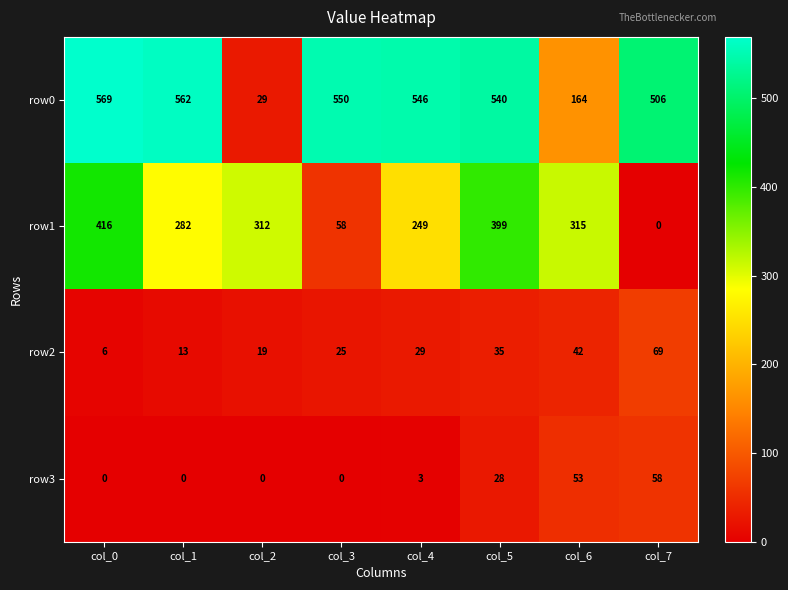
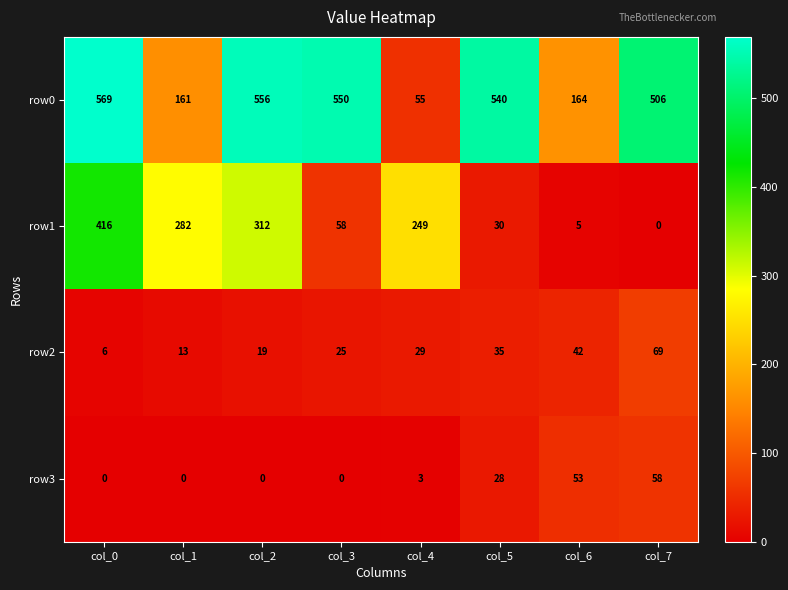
  {
    "row0": {
      "col_0": 569,
-     "col_1": 562,
-     "col_2": 29,
+     "col_1": 161,
+     "col_2": 556,
      "col_3": 550,
-     "col_4": 546,
+     "col_4": 55,
      "col_5": 540,
      "col_6": 164,
      "col_7": 506
    },
    "row1": {
      "col_0": 416,
      "col_1": 282,
      "col_2": 312,
      "col_3": 58,
      "col_4": 249,
-     "col_5": 399,
-     "col_6": 315,
+     "col_5": 30,
+     "col_6": 5,
      "col_7": 0
    },
    "row2": {
      "col_0": 6,
      "col_1": 13,
      "col_2": 19,
      "col_3": 25,
      "col_4": 29,
      "col_5": 35,
      "col_6": 42,
      "col_7": 69
    },
    "row3": {
      "col_0": 0,
      "col_1": 0,
      "col_2": 0,
      "col_3": 0,
      "col_4": 3,
      "col_5": 28,
      "col_6": 53,
      "col_7": 58
    }
  }
